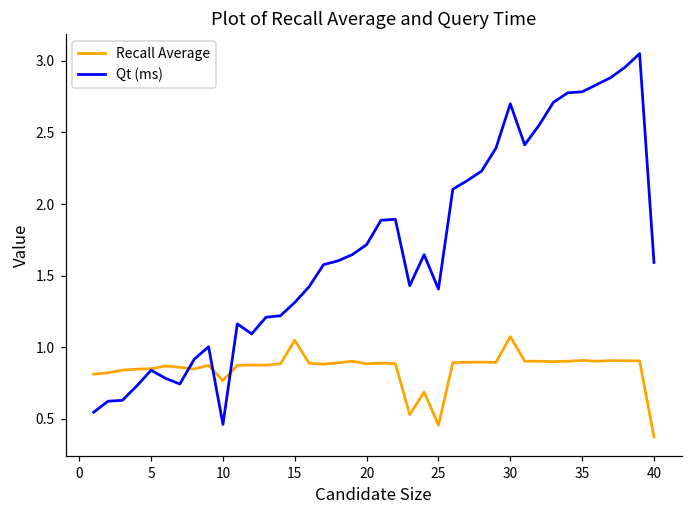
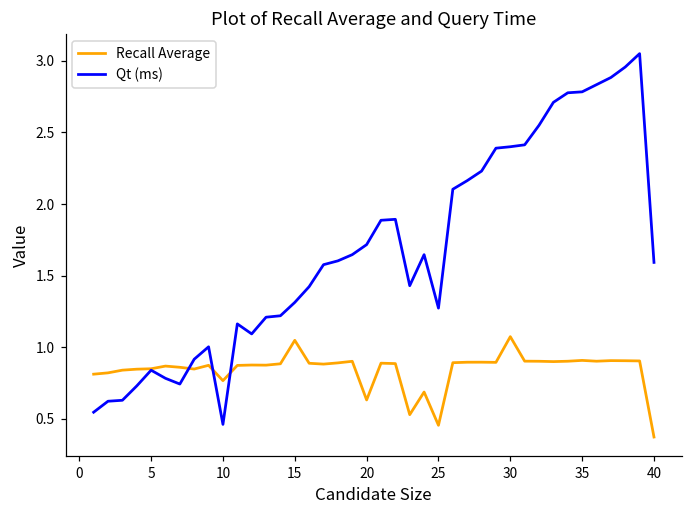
  {
    "Recall Average": {
      "10": 0.77,
      "15": 1.05,
-     "20": 0.88,
+     "20": 0.63,
      "25": 0.46,
      "30": 1.07,
      "35": 0.91,
      "40": 0.37
    },
    "Qt (ms)": {
      "10": 0.46,
      "15": 1.31,
      "20": 1.72,
-     "25": 1.41,
-     "30": 2.7,
+     "25": 1.27,
+     "30": 2.4,
      "35": 2.78,
      "40": 1.59
    }
  }
